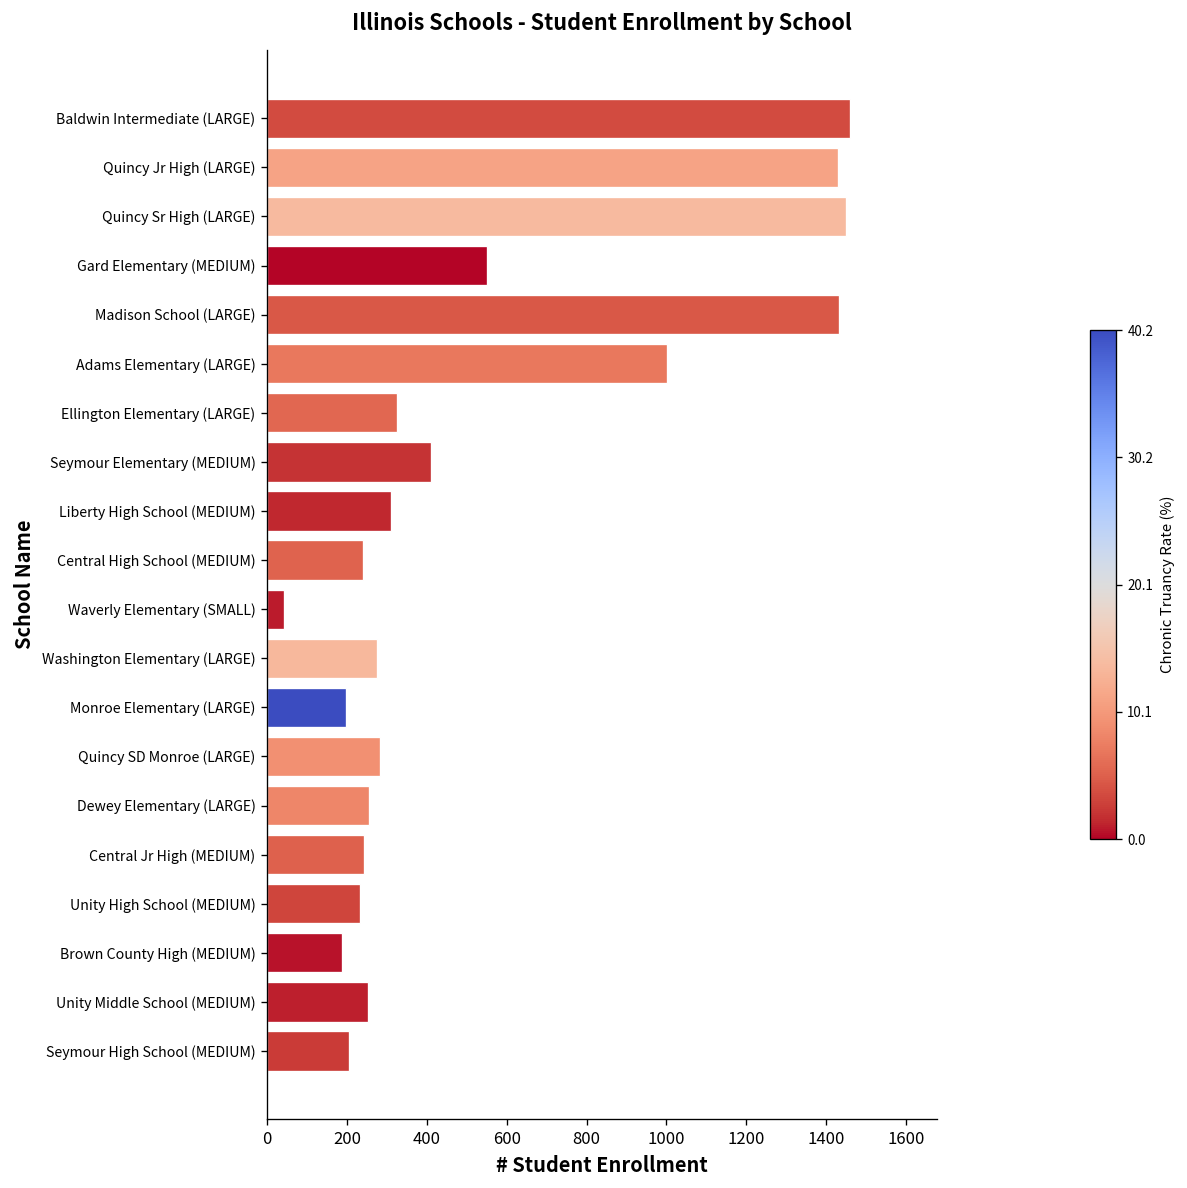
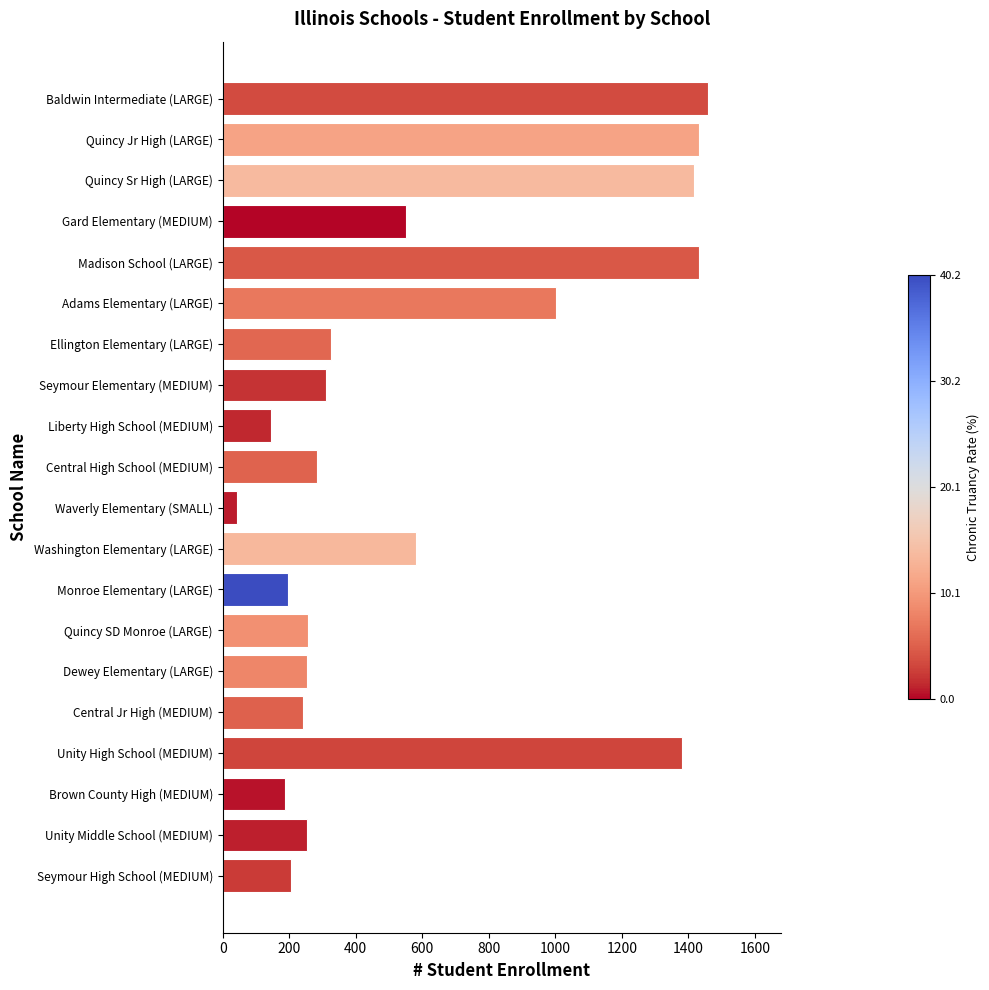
  {
    "Baldwin Intermediate (LARGE)": 1460,
    "Quincy Jr High (LARGE)": 1430,
-   "Quincy Sr High (LARGE)": 1450,
+   "Quincy Sr High (LARGE)": 1420,
    "Gard Elementary (MEDIUM)": 550,
    "Madison School (LARGE)": 1430,
    "Adams Elementary (LARGE)": 1000,
    "Ellington Elementary (LARGE)": 330,
-   "Seymour Elementary (MEDIUM)": 410,
-   "Liberty High School (MEDIUM)": 310,
-   "Central High School (MEDIUM)": 240,
+   "Seymour Elementary (MEDIUM)": 310,
+   "Liberty High School (MEDIUM)": 150,
+   "Central High School (MEDIUM)": 280,
    "Waverly Elementary (SMALL)": 40,
-   "Washington Elementary (LARGE)": 280,
+   "Washington Elementary (LARGE)": 580,
    "Monroe Elementary (LARGE)": 200,
-   "Quincy SD Monroe (LARGE)": 280,
+   "Quincy SD Monroe (LARGE)": 260,
    "Dewey Elementary (LARGE)": 260,
    "Central Jr High (MEDIUM)": 240,
-   "Unity High School (MEDIUM)": 230,
+   "Unity High School (MEDIUM)": 1380,
    "Brown County High (MEDIUM)": 190,
    "Unity Middle School (MEDIUM)": 250,
    "Seymour High School (MEDIUM)": 210
  }
